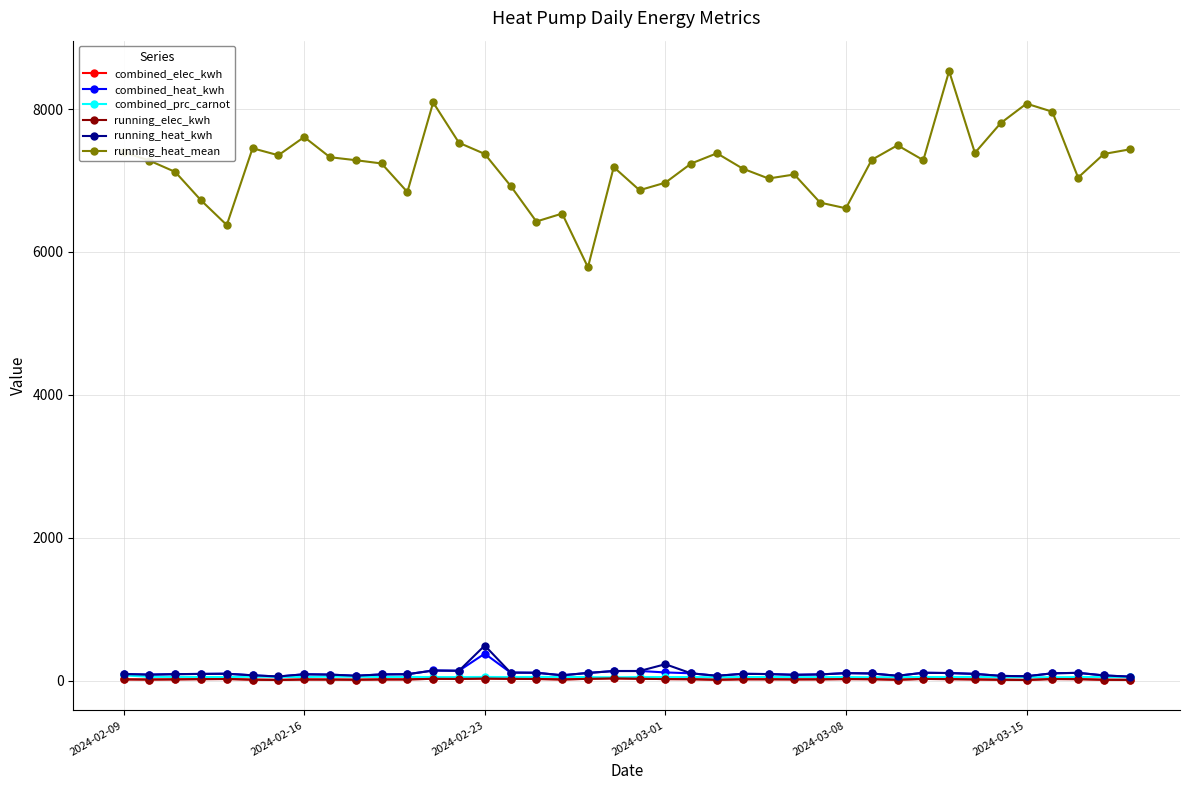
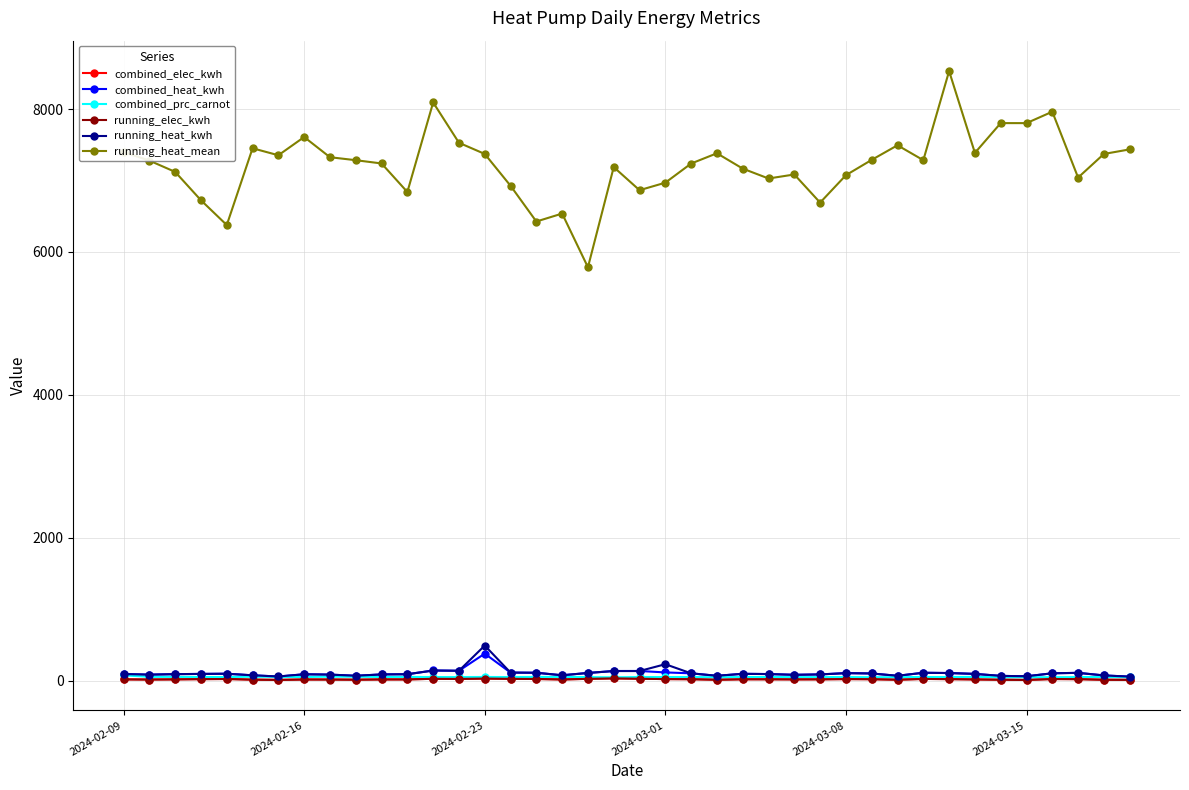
  {
    "combined_heat_kwh": {
      "2024-02-23": 400,
      "2024-03-01": 100
    },
    "running_heat_kwh": {
      "2024-02-23": 500,
      "2024-03-01": 200
    },
    "running_heat_mean": {
      "2024-02-16": 7600,
      "2024-02-23": 7400,
      "2024-03-01": 7000,
-     "2024-03-08": 6600,
-     "2024-03-15": 8100
+     "2024-03-08": 7100,
+     "2024-03-15": 7800
    }
  }
